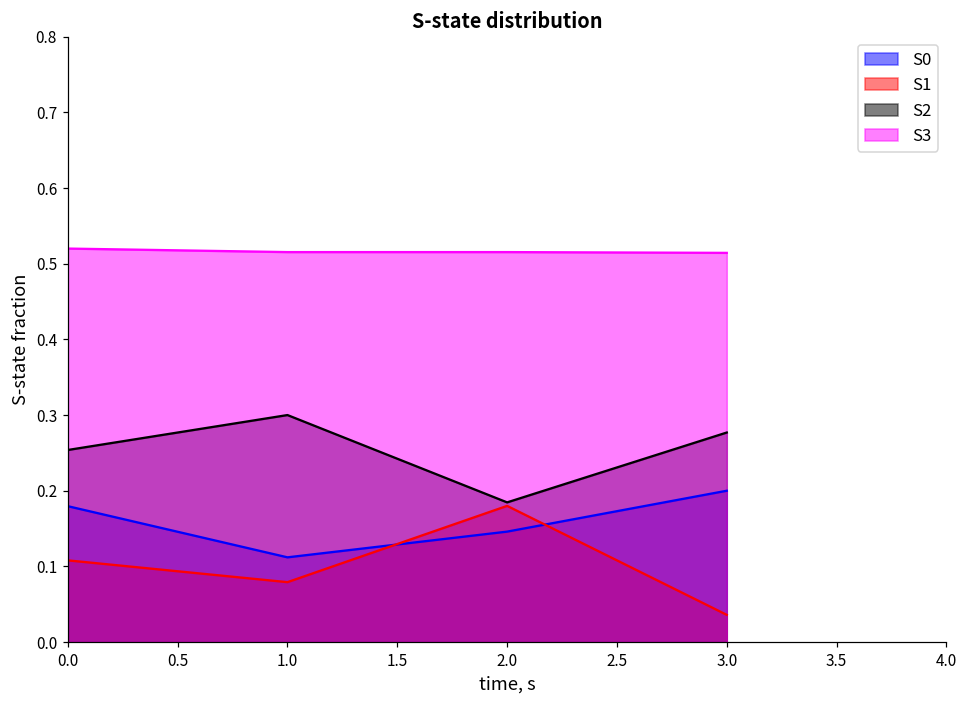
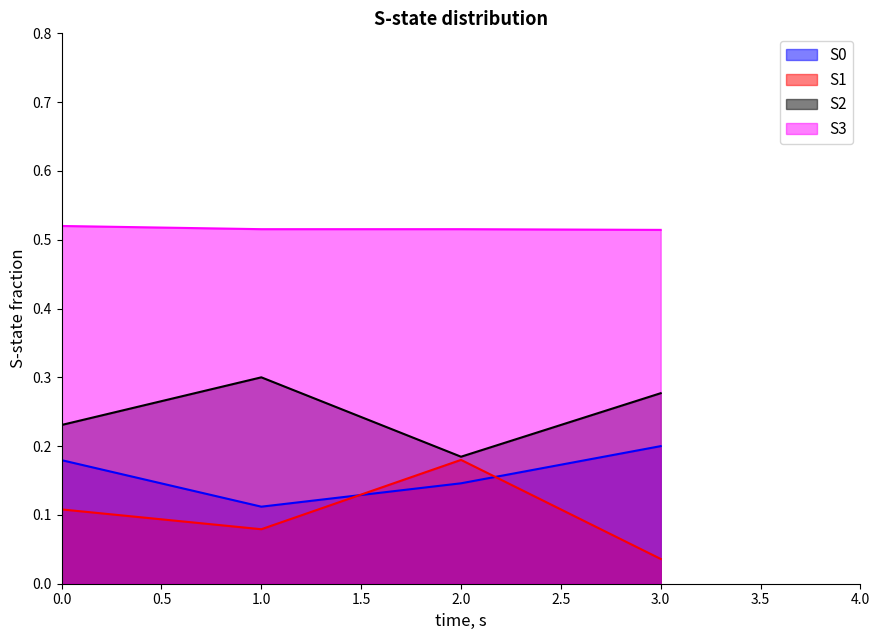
  {
    "S0": {
      "0.0": 0.18,
      "1.0": 0.11,
      "2.0": 0.15,
      "3.0": 0.20
    },
    "S1": {
      "0.0": 0.11,
      "1.0": 0.08,
      "2.0": 0.18,
      "3.0": 0.04
    },
    "S2": {
-     "0.0": 0.25,
+     "0.0": 0.23,
      "1.0": 0.30,
      "2.0": 0.18,
      "3.0": 0.28
    },
    "S3": {
      "0.0": 0.52,
      "1.0": 0.52,
      "2.0": 0.52,
      "3.0": 0.51
    }
  }
